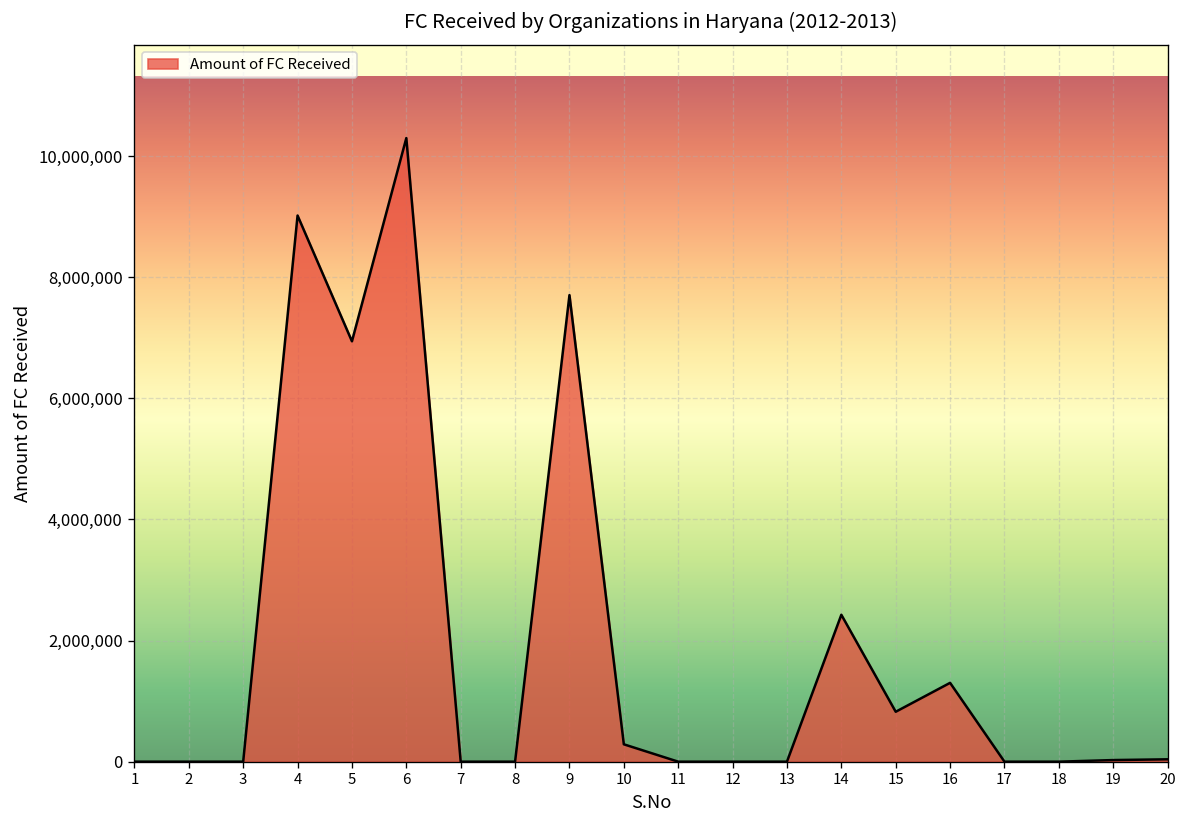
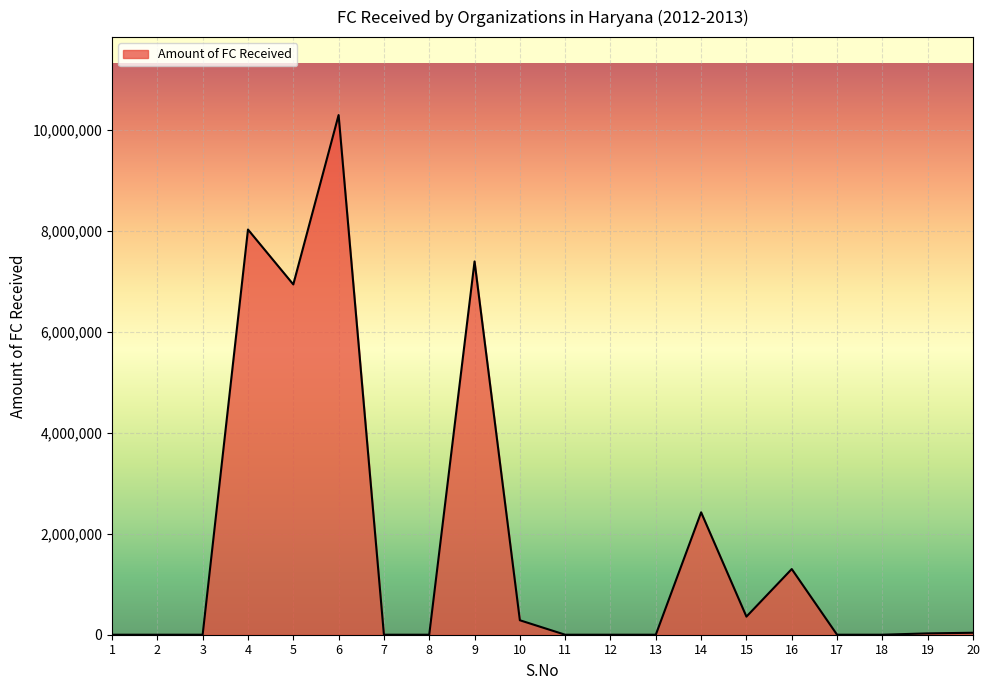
  {
    "1": "0",
    "2": "0",
    "3": "0",
-   "4": "9,000,000",
+   "4": "8,000,000",
    "5": "6,900,000",
    "6": "10,300,000",
    "7": "0",
    "8": "0",
-   "9": "7,700,000",
+   "9": "7,400,000",
    "10": "300,000",
    "11": "0",
    "12": "0",
    "13": "0",
    "14": "2,400,000",
-   "15": "800,000",
+   "15": "400,000",
    "16": "1,300,000",
    "17": "0",
    "18": "0",
    "19": "0",
    "20": "0"
  }
